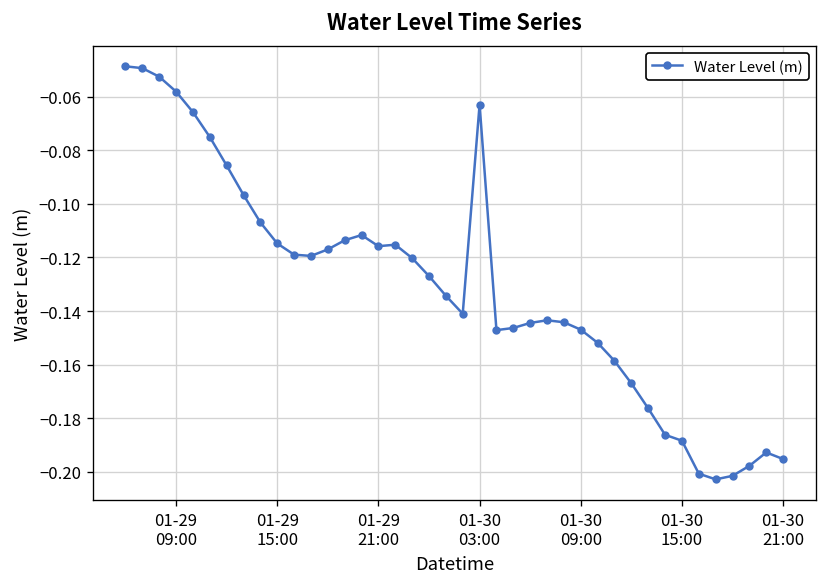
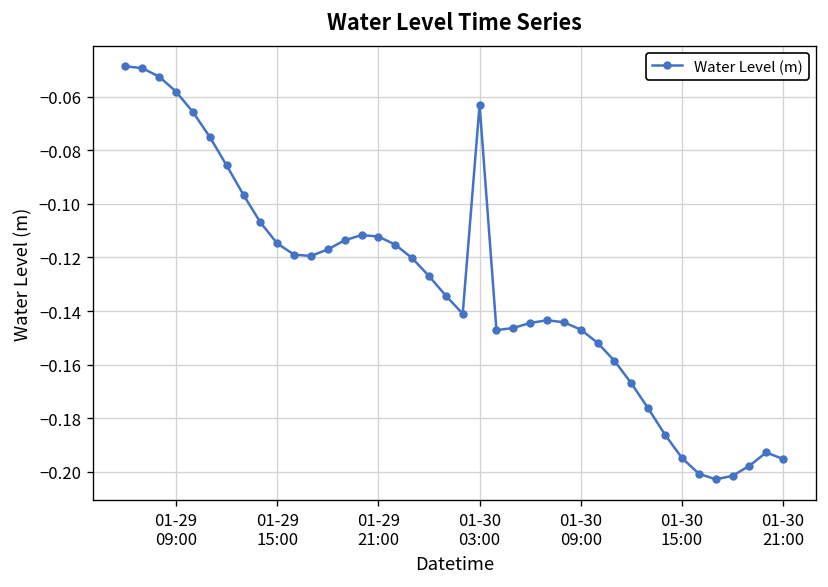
  {
    "01-29 09:00": -0.058,
    "01-29 15:00": -0.115,
-   "01-29 21:00": -0.116,
+   "01-29 21:00": -0.112,
    "01-30 03:00": -0.063,
    "01-30 09:00": -0.147,
-   "01-30 15:00": -0.188,
+   "01-30 15:00": -0.195,
    "01-30 21:00": -0.195
  }
